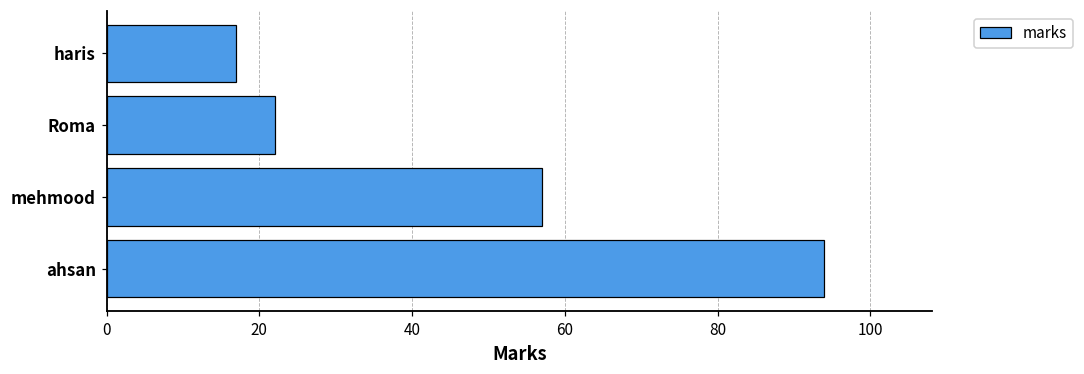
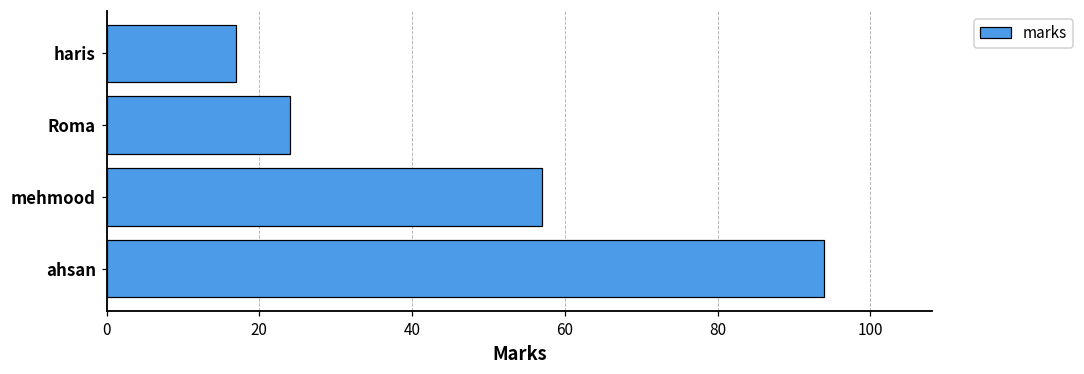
  {
    "haris": 17,
-   "Roma": 22,
+   "Roma": 24,
    "mehmood": 57,
    "ahsan": 94
  }
